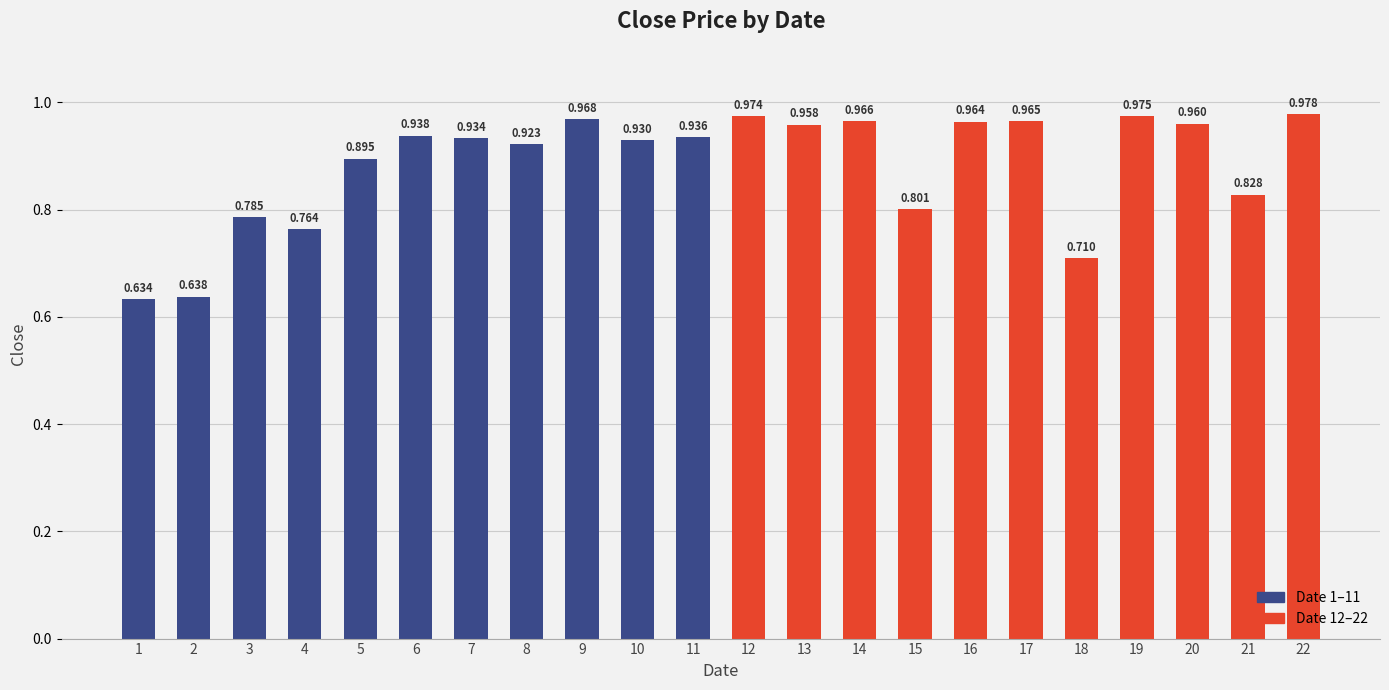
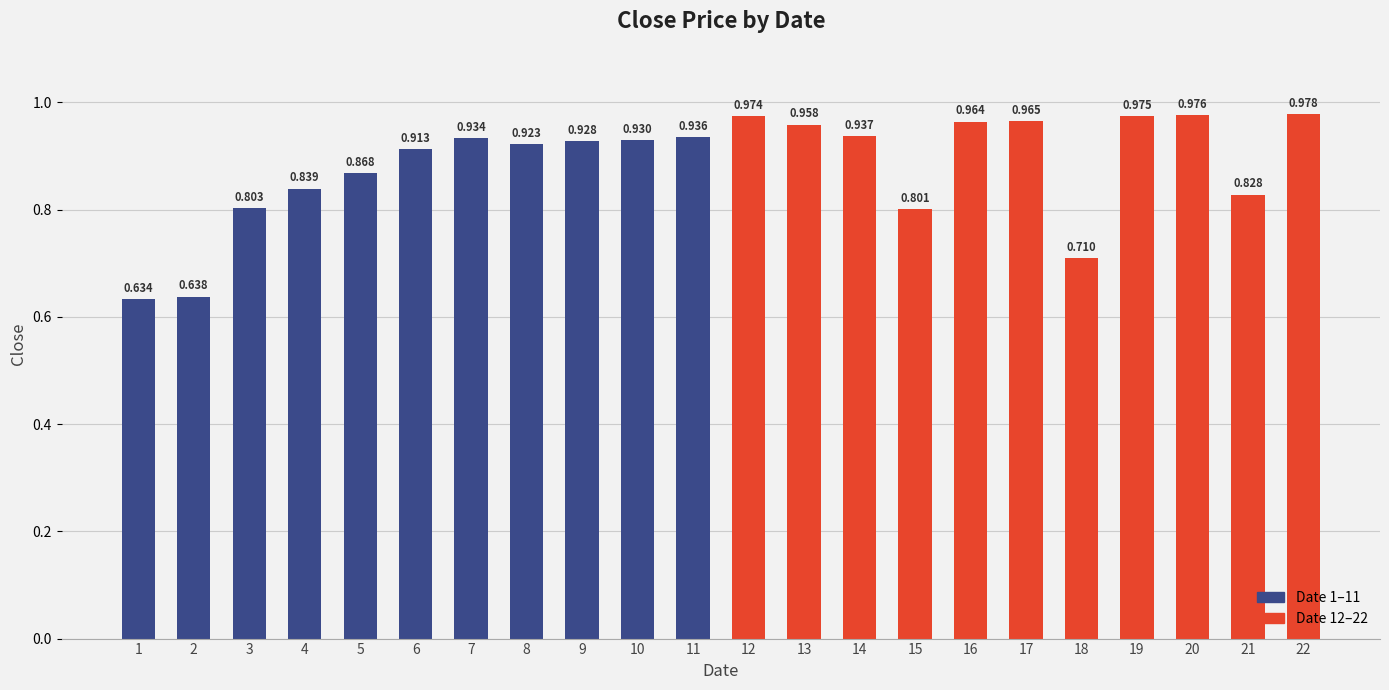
  {
    "1": 0.634,
    "2": 0.638,
-   "3": 0.785,
-   "4": 0.764,
-   "5": 0.895,
-   "6": 0.938,
+   "3": 0.803,
+   "4": 0.839,
+   "5": 0.868,
+   "6": 0.913,
    "7": 0.934,
    "8": 0.923,
-   "9": 0.968,
+   "9": 0.928,
    "10": 0.930,
    "11": 0.936,
    "12": 0.974,
    "13": 0.958,
-   "14": 0.966,
+   "14": 0.937,
    "15": 0.801,
    "16": 0.964,
    "17": 0.965,
    "18": 0.710,
    "19": 0.975,
-   "20": 0.960,
+   "20": 0.976,
    "21": 0.828,
    "22": 0.978
  }
